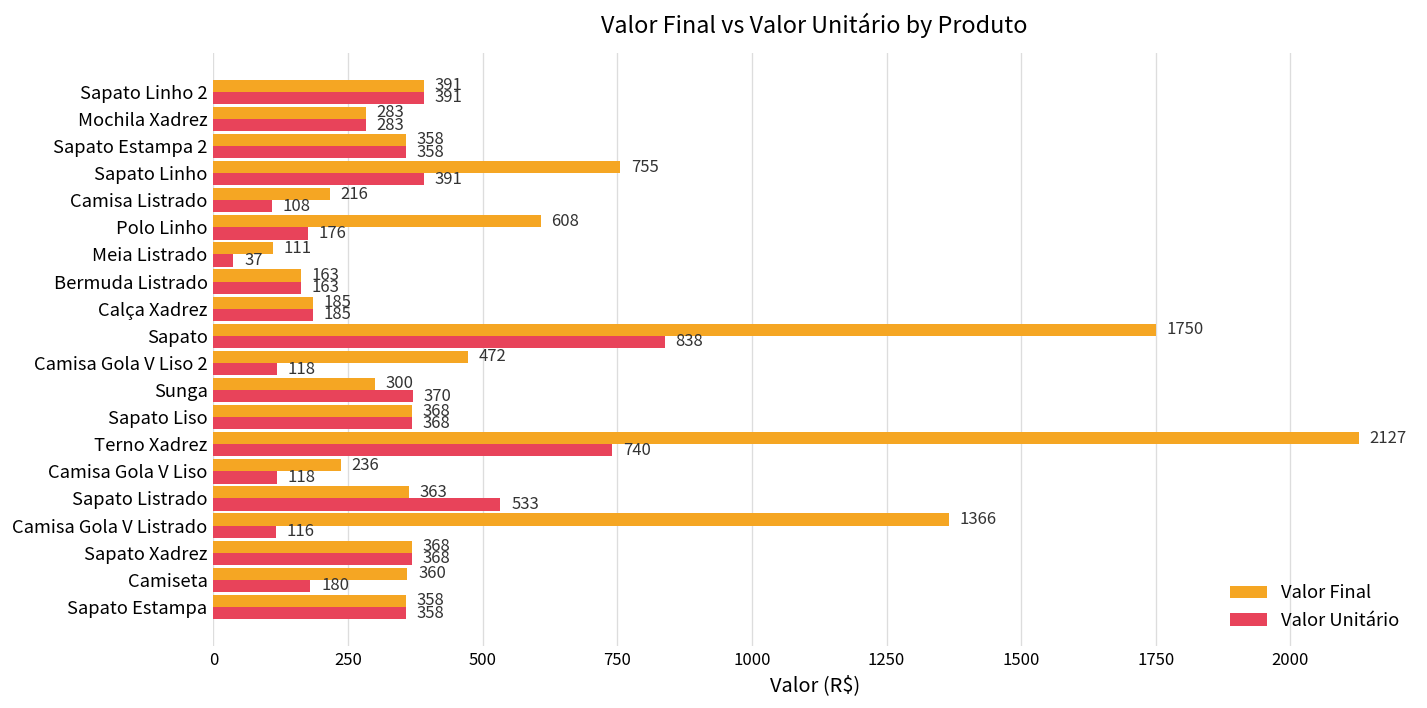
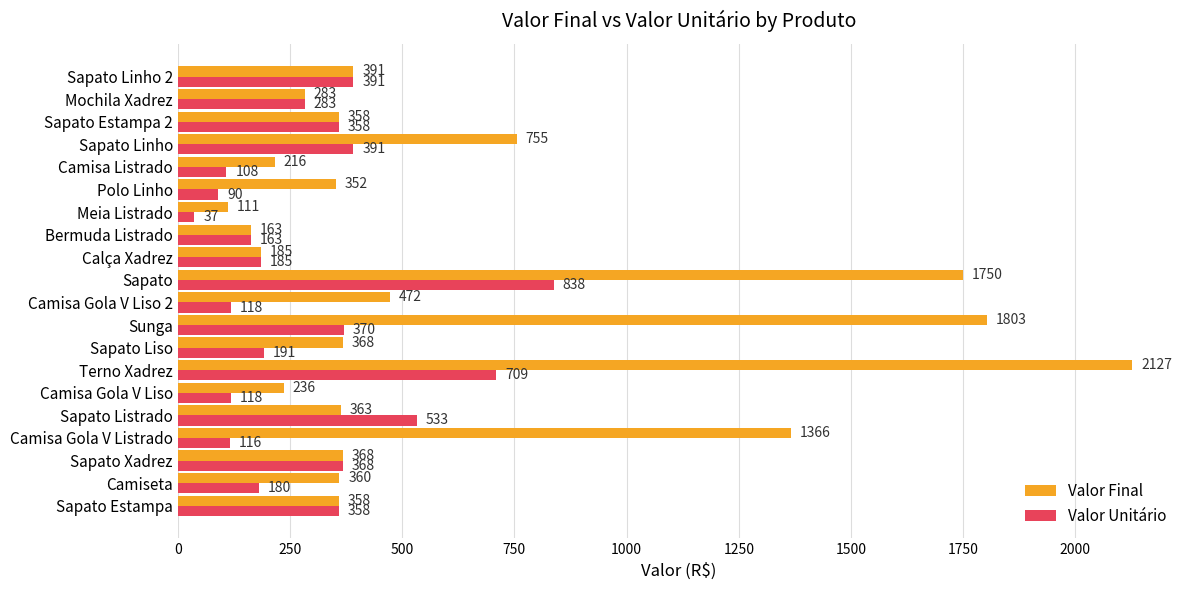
  {
    "Valor Final": {
      "Sapato Linho": 755,
      "Camisa Listrado": 216,
-     "Polo Linho": 608,
+     "Polo Linho": 352,
      "Meia Listrado": 111,
      "Sapato": 1750,
      "Camisa Gola V Liso 2": 472,
-     "Sunga": 300,
+     "Sunga": 1803,
      "Terno Xadrez": 2127,
      "Camisa Gola V Liso": 236,
      "Sapato Listrado": 363,
      "Camisa Gola V Listrado": 1366,
      "Camiseta": 360
    },
    "Valor Unitário": {
      "Sapato Linho": 391,
      "Camisa Listrado": 108,
-     "Polo Linho": 176,
+     "Polo Linho": 90,
      "Meia Listrado": 37,
      "Sapato": 838,
      "Camisa Gola V Liso 2": 118,
      "Sunga": 370,
-     "Sapato Liso": 368,
-     "Terno Xadrez": 740,
+     "Sapato Liso": 191,
+     "Terno Xadrez": 709,
      "Camisa Gola V Liso": 118,
      "Sapato Listrado": 533,
      "Camisa Gola V Listrado": 116,
      "Camiseta": 180
    }
  }
